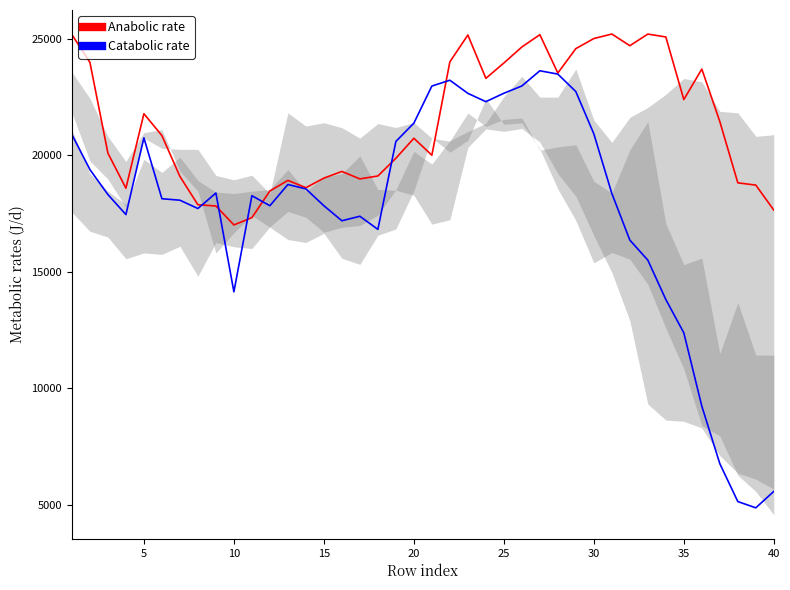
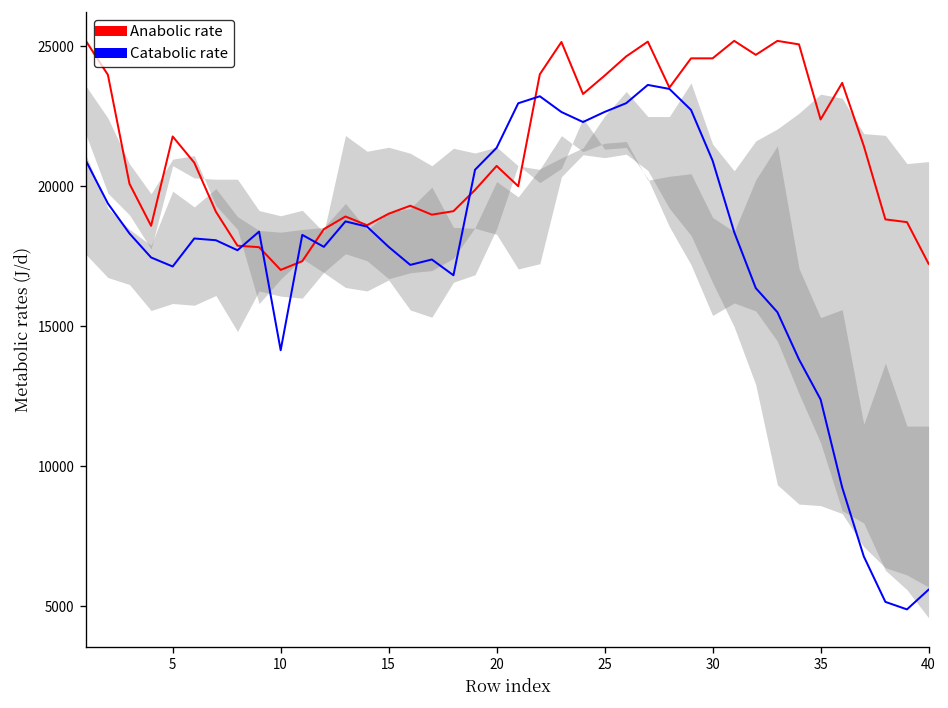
  {
    "Anabolic rate": {
      "5": 21800,
      "10": 17000,
      "20": 20700,
      "25": 23900,
-     "30": 25000,
+     "30": 24600,
      "35": 22400,
-     "40": 17600
+     "40": 17200
    },
    "Catabolic rate": {
-     "5": 20700,
+     "5": 17100,
      "10": 14100,
      "15": 17800,
      "25": 22700,
      "30": 20900,
      "35": 12400,
      "40": 5600
    }
  }
